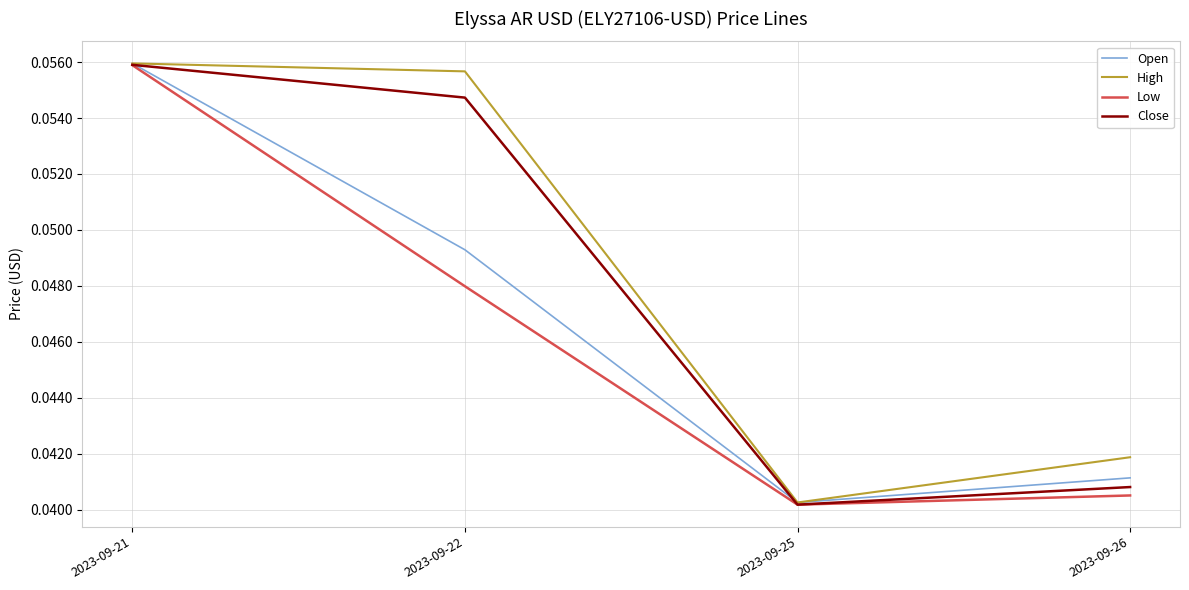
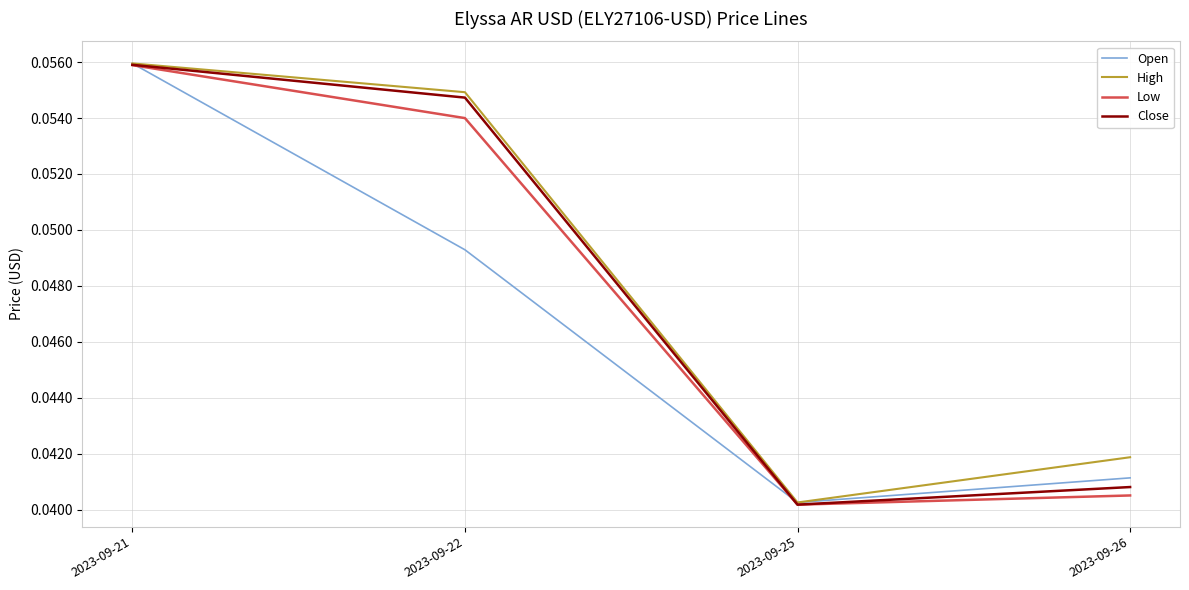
  {
    "Open": {
      "2023-09-22": 0.0493,
      "2023-09-26": 0.0411
    },
    "High": {
-     "2023-09-22": 0.0557,
+     "2023-09-22": 0.0549,
      "2023-09-26": 0.0419
    },
    "Low": {
-     "2023-09-22": 0.0480,
+     "2023-09-22": 0.0540,
      "2023-09-26": 0.0405
    },
    "Close": {
      "2023-09-22": 0.0547,
      "2023-09-26": 0.0408
    }
  }
